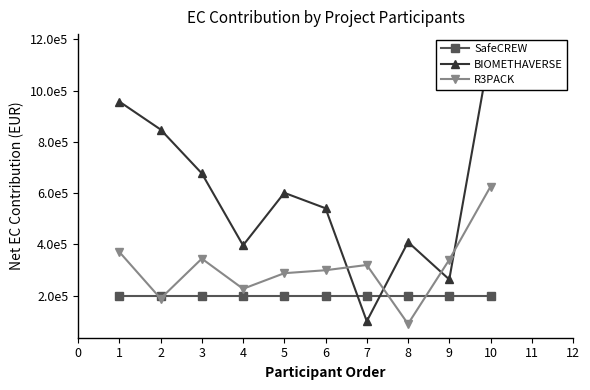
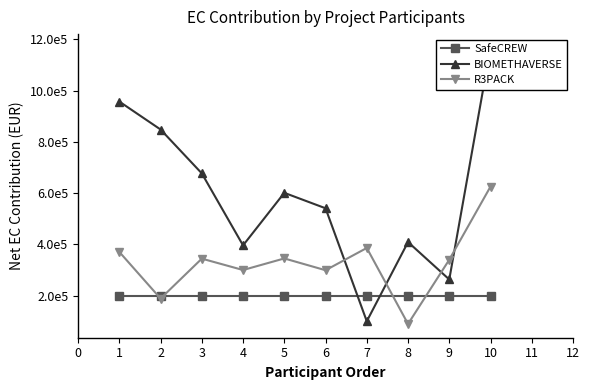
  {
    "R3PACK": {
      "1": 370000,
      "2": 190000,
      "3": 340000,
-     "4": 230000,
-     "5": 290000,
+     "4": 300000,
+     "5": 350000,
      "6": 300000,
-     "7": 320000,
+     "7": 390000,
      "8": 90000,
      "9": 340000,
      "10": 630000
    }
  }
